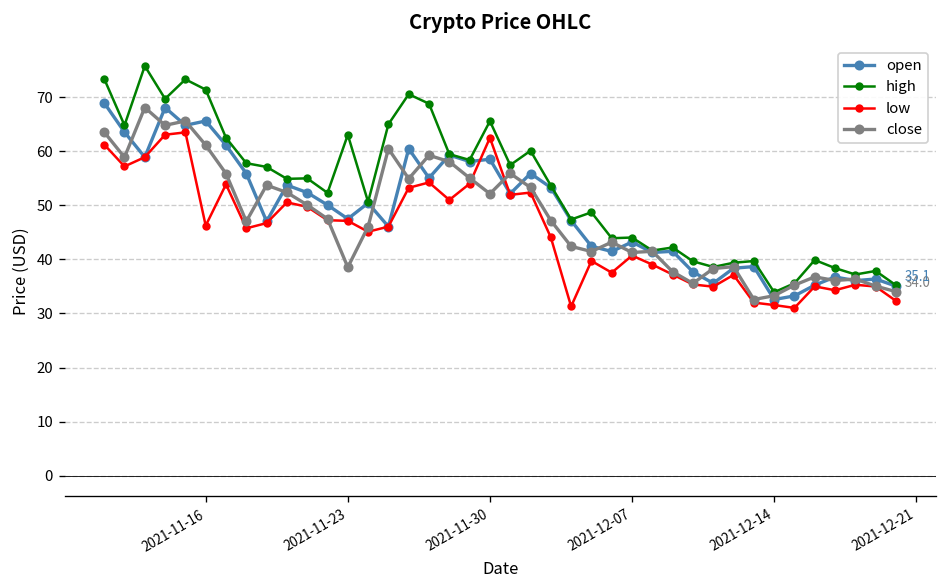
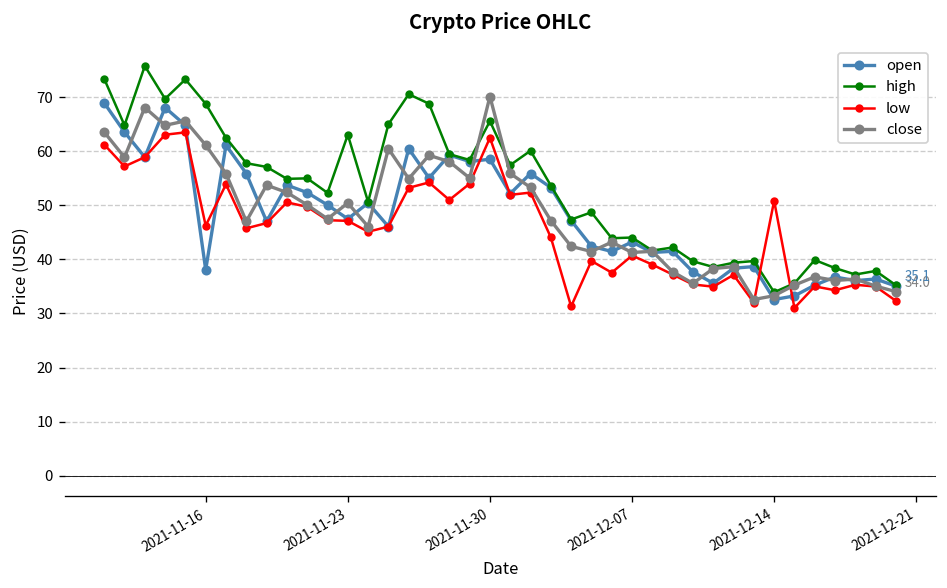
  {
    "open": {
-     "2021-11-16": 66,
+     "2021-11-16": 38,
      "2021-11-30": 59,
      "2021-12-07": 43,
      "2021-12-14": 33
    },
    "high": {
-     "2021-11-16": 71,
+     "2021-11-16": 69,
      "2021-11-23": 63,
      "2021-11-30": 66,
      "2021-12-07": 44,
      "2021-12-14": 34
    },
    "low": {
      "2021-11-16": 46,
      "2021-11-30": 62,
      "2021-12-07": 41,
-     "2021-12-14": 32
+     "2021-12-14": 51
    },
    "close": {
      "2021-11-16": 61,
-     "2021-11-23": 39,
-     "2021-11-30": 52,
+     "2021-11-23": 50,
+     "2021-11-30": 70,
      "2021-12-07": 41,
      "2021-12-14": 33
    }
  }
